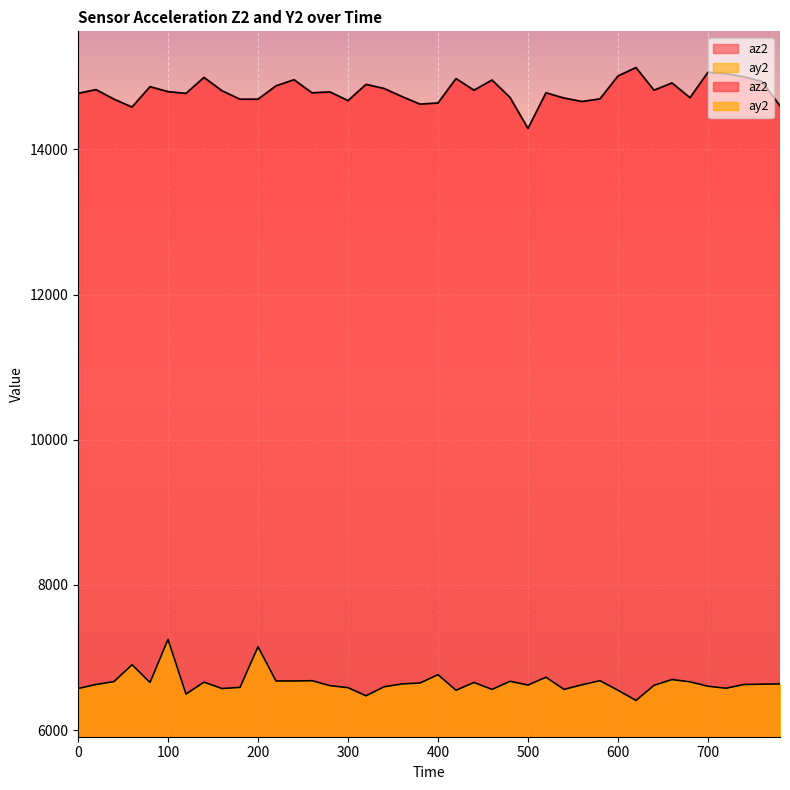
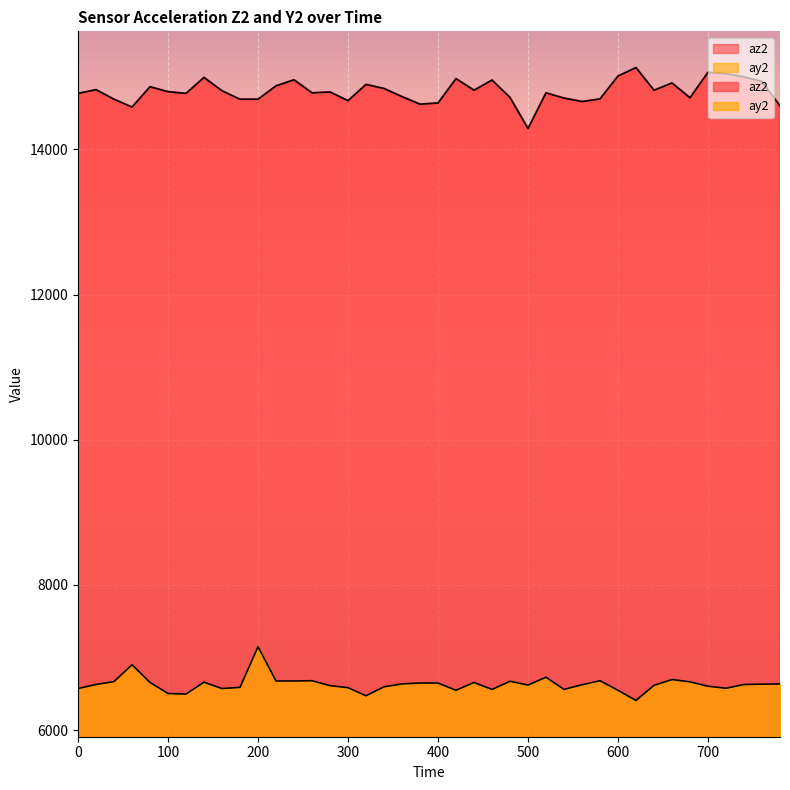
  {
    "az2": {
      "0": 14800,
      "100": 14800,
      "200": 14700,
      "300": 14700,
      "400": 14600,
      "500": 14300,
      "600": 15000,
      "700": 15100
    },
    "ay2": {
      "0": 6600,
-     "100": 7200,
+     "100": 6500,
      "200": 7100,
      "300": 6600,
-     "400": 6800,
+     "400": 6600,
      "500": 6600,
      "600": 6500,
      "700": 6600
    }
  }
